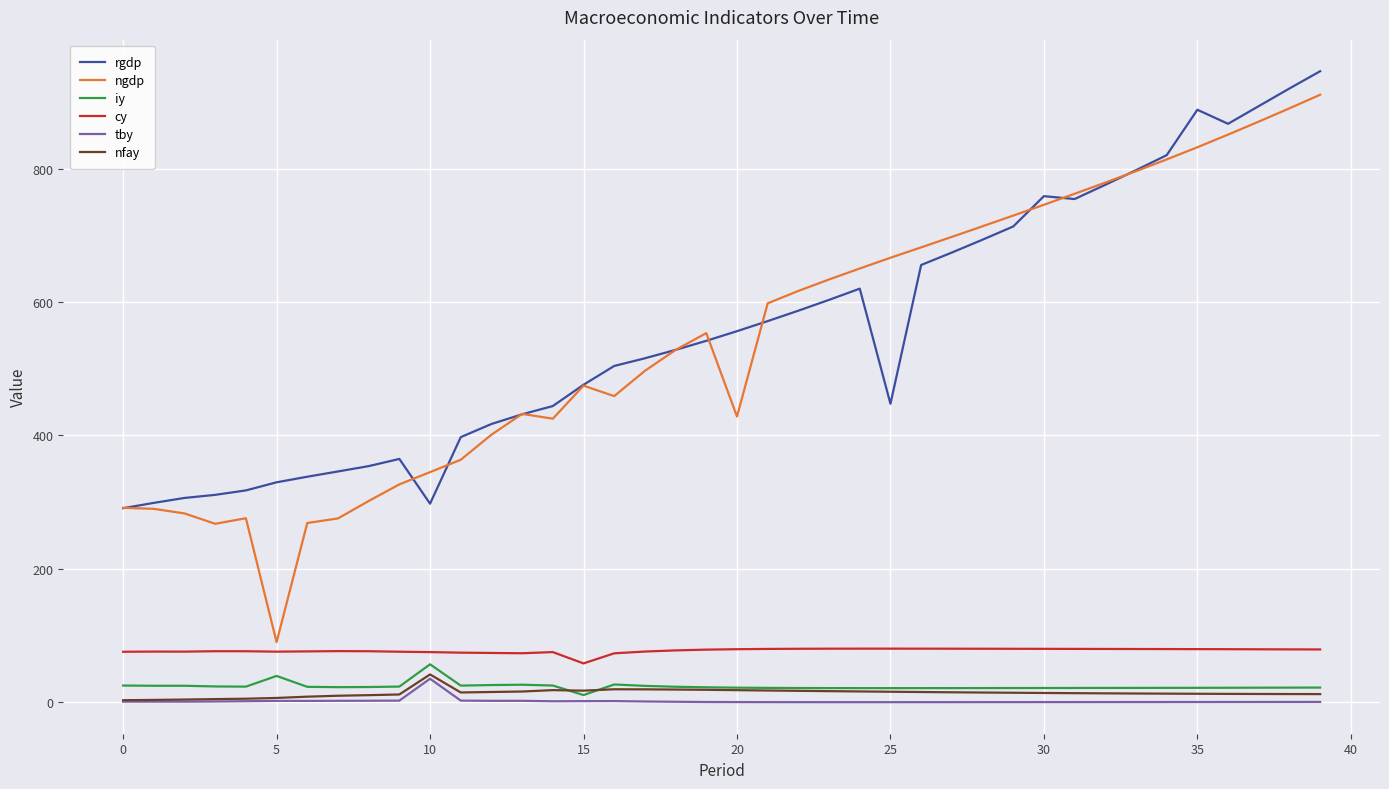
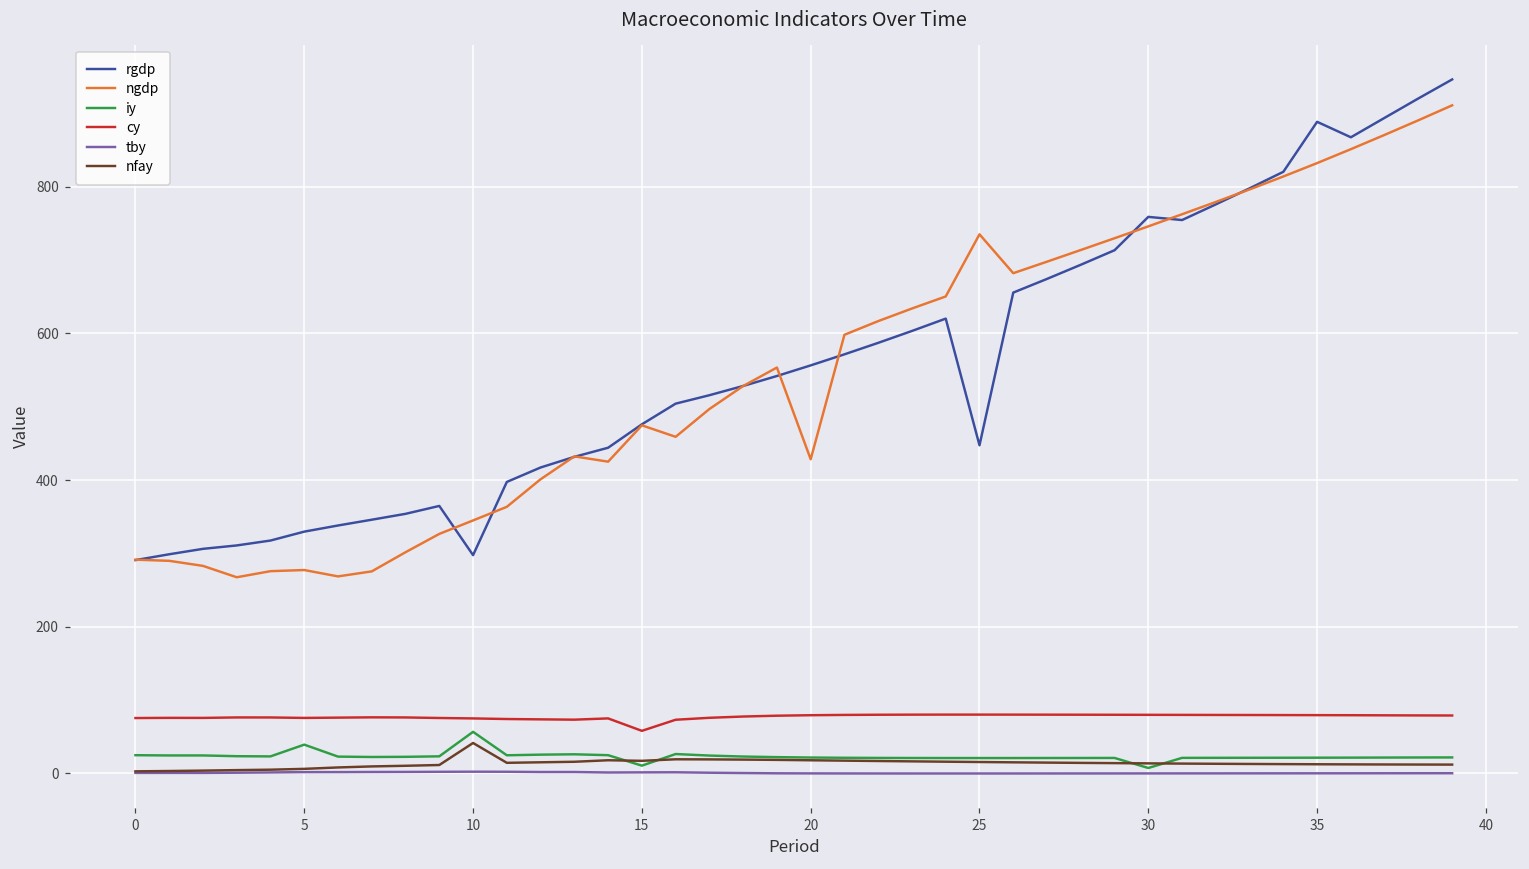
  {
    "rgdp": {
      "5": 330,
      "10": 300,
      "20": 560,
      "25": 450,
      "30": 760,
      "35": 890
    },
    "ngdp": {
-     "5": 90,
+     "5": 280,
      "10": 340,
      "20": 430,
-     "25": 670,
+     "25": 740,
      "30": 750,
      "35": 830
    },
    "iy": {
      "0": 20,
      "5": 40,
      "10": 60,
      "15": 10,
      "25": 20,
-     "30": 20,
+     "30": 10,
      "35": 20
    },
    "cy": {
      "0": 80,
      "5": 80,
      "10": 70,
      "15": 60,
      "20": 80,
      "25": 80,
      "30": 80,
      "35": 80
    },
    "tby": {
      "5": 0,
-     "10": 30,
+     "10": 0,
      "15": 0,
      "20": 0,
      "25": 0,
      "30": 0,
      "35": 0
    },
    "nfay": {
      "5": 10,
      "10": 40,
      "15": 20,
      "25": 20,
      "30": 10,
      "35": 10
    }
  }
